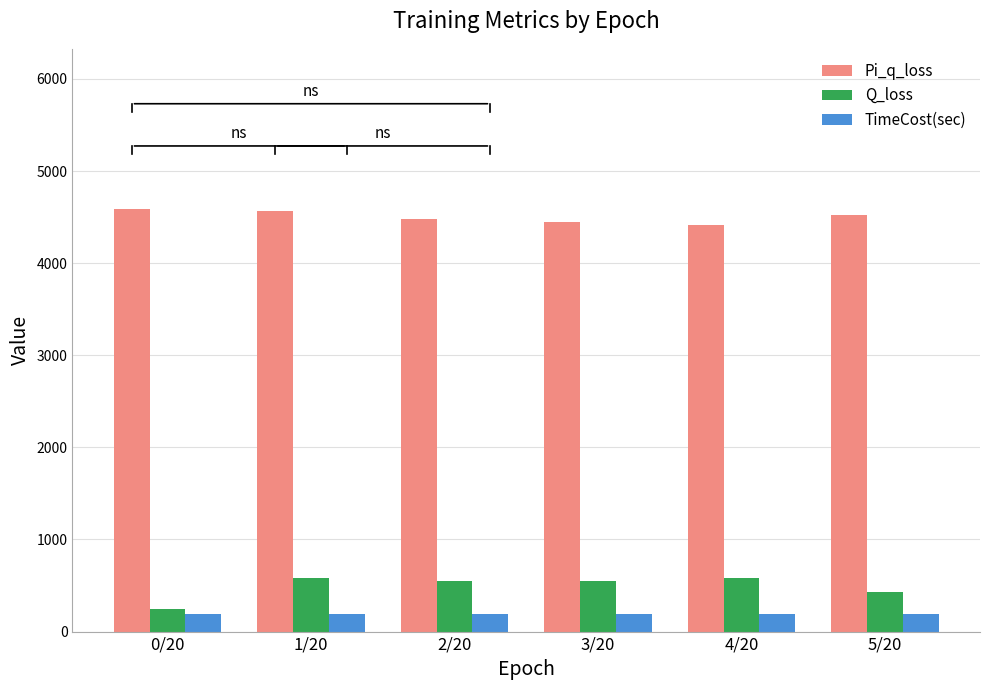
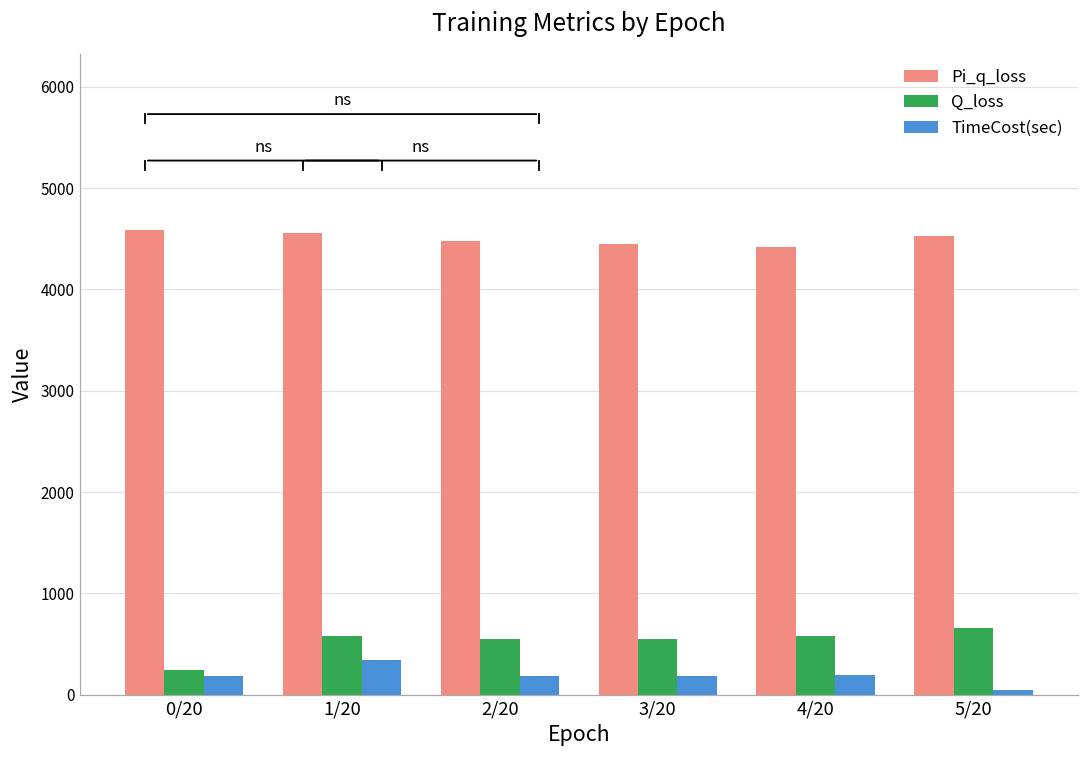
  {
    "Pi_q_loss": {
      "0/20": 4600,
      "1/20": 4600,
      "2/20": 4500,
      "3/20": 4400,
      "4/20": 4400,
      "5/20": 4500
    },
    "Q_loss": {
      "0/20": 200,
      "1/20": 600,
      "2/20": 500,
      "3/20": 600,
      "4/20": 600,
-     "5/20": 400
+     "5/20": 700
    },
    "TimeCost(sec)": {
      "0/20": 200,
-     "1/20": 200,
+     "1/20": 300,
      "2/20": 200,
      "3/20": 200,
      "4/20": 200,
-     "5/20": 200
+     "5/20": 0
    }
  }
